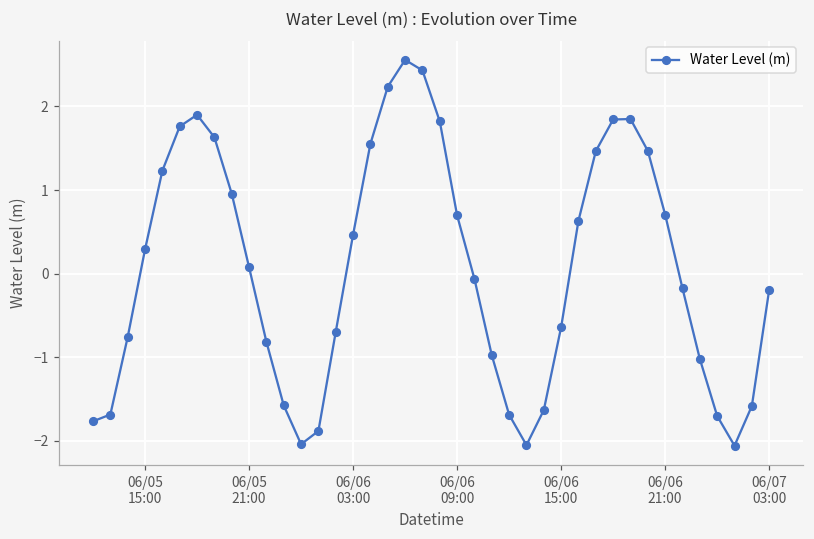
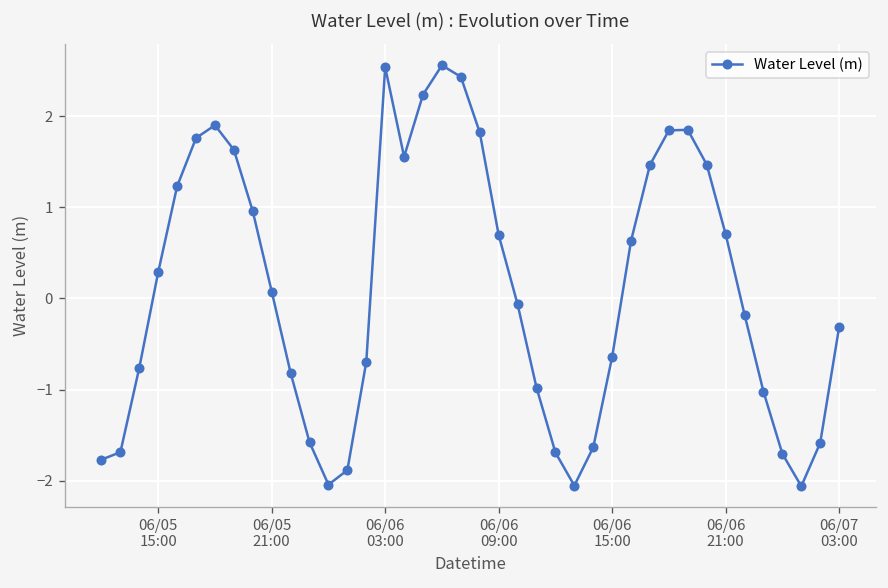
  {
    "06/05 15:00": 0.3,
    "06/05 21:00": 0.1,
-   "06/06 03:00": 0.5,
+   "06/06 03:00": 2.5,
    "06/06 09:00": 0.7,
    "06/06 15:00": -0.6,
    "06/06 21:00": 0.7,
-   "06/07 03:00": -0.2
+   "06/07 03:00": -0.3
  }
